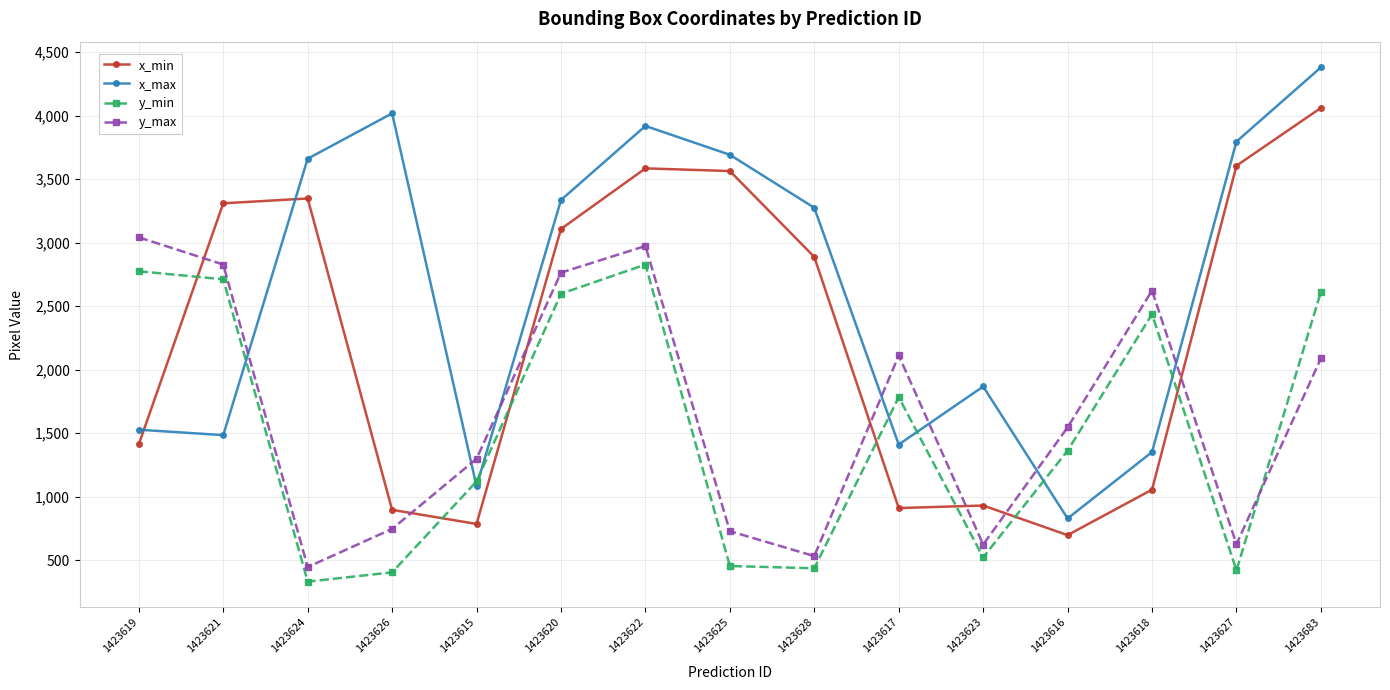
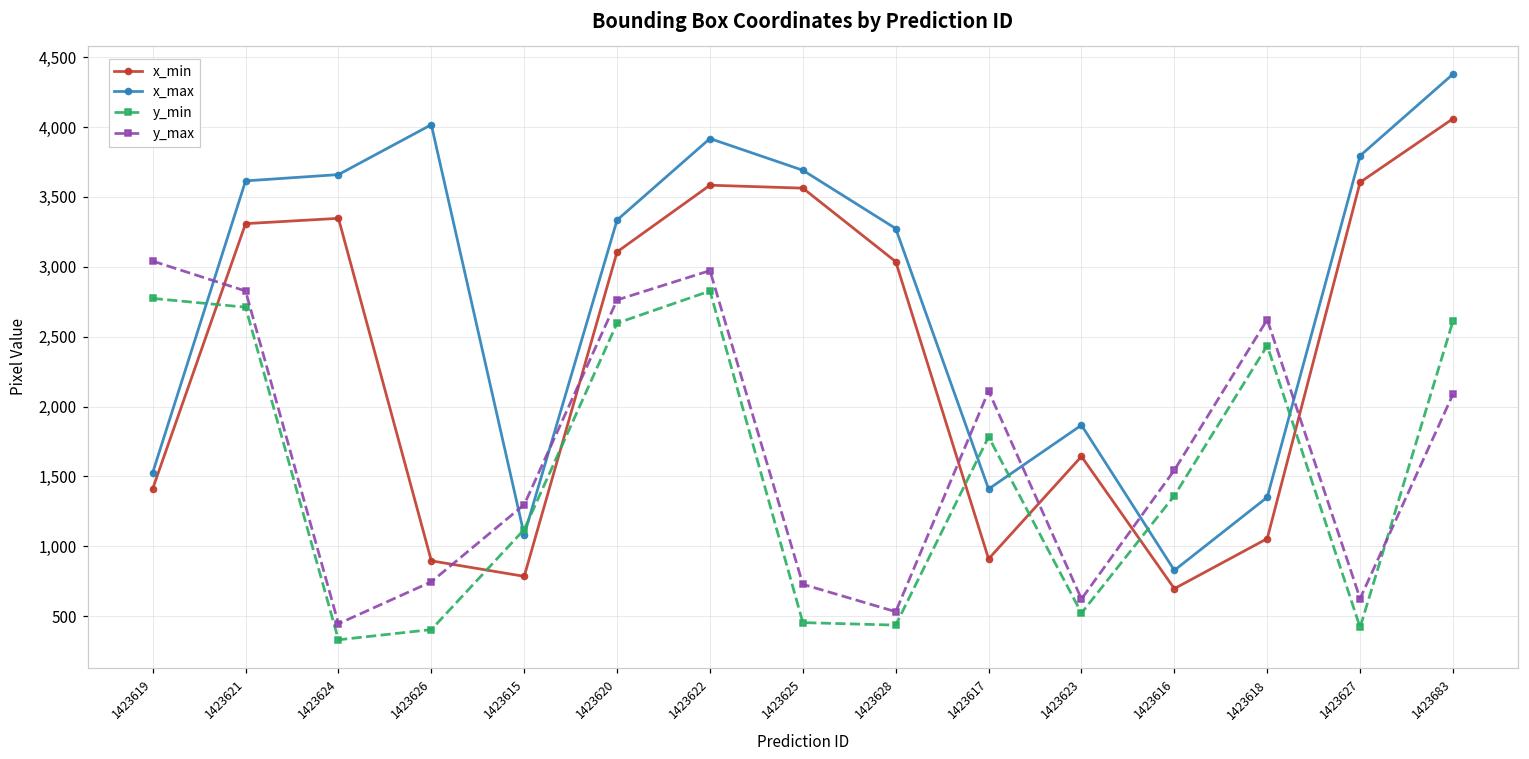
  {
    "x_min": {
      "1423619": "1,410",
      "1423621": "3,310",
      "1423624": "3,350",
      "1423626": "900",
      "1423615": "790",
      "1423620": "3,110",
      "1423622": "3,580",
      "1423625": "3,560",
-     "1423628": "2,890",
+     "1423628": "3,040",
      "1423617": "910",
-     "1423623": "930",
+     "1423623": "1,640",
      "1423616": "700",
      "1423618": "1,060",
      "1423627": "3,610",
      "1423683": "4,060"
    },
    "x_max": {
      "1423619": "1,530",
-     "1423621": "1,480",
+     "1423621": "3,620",
      "1423624": "3,660",
      "1423626": "4,020",
      "1423615": "1,080",
      "1423620": "3,340",
      "1423622": "3,920",
      "1423625": "3,690",
      "1423628": "3,270",
      "1423617": "1,410",
      "1423623": "1,870",
      "1423616": "830",
      "1423618": "1,350",
      "1423627": "3,800",
      "1423683": "4,380"
    },
    "y_min": {
      "1423619": "2,770",
      "1423621": "2,710",
      "1423624": "330",
      "1423626": "400",
      "1423615": "1,120",
      "1423620": "2,600",
      "1423622": "2,830",
      "1423625": "450",
      "1423628": "440",
      "1423617": "1,780",
      "1423623": "520",
      "1423616": "1,360",
      "1423618": "2,440",
      "1423627": "420",
      "1423683": "2,610"
    },
    "y_max": {
      "1423619": "3,040",
      "1423621": "2,830",
      "1423624": "450",
      "1423626": "750",
      "1423615": "1,300",
      "1423620": "2,760",
      "1423622": "2,970",
      "1423625": "730",
      "1423628": "530",
      "1423617": "2,110",
      "1423623": "620",
      "1423616": "1,550",
      "1423618": "2,620",
      "1423627": "630",
      "1423683": "2,090"
    }
  }
